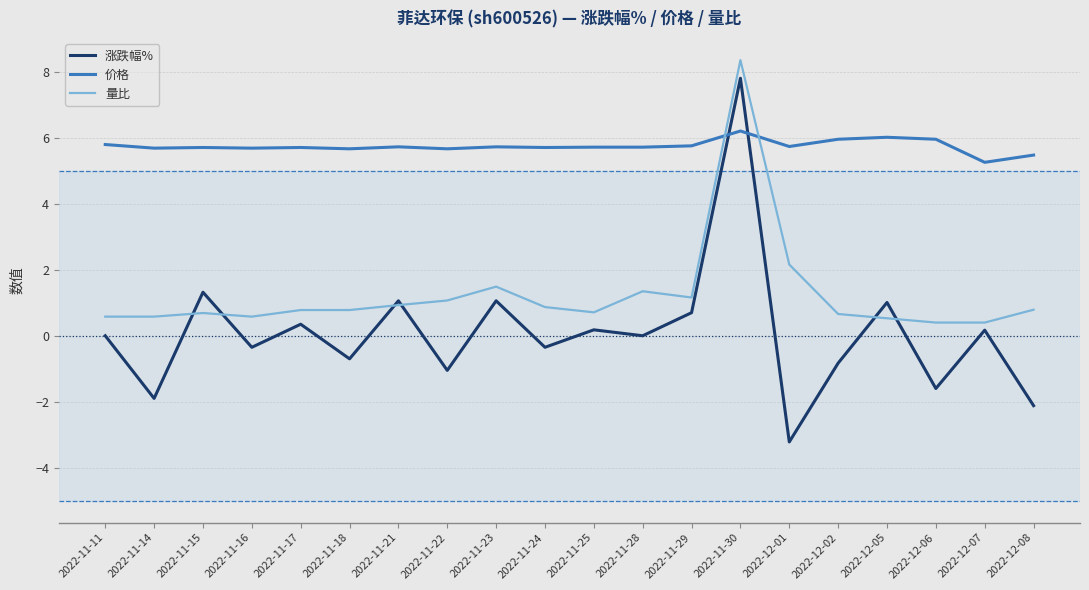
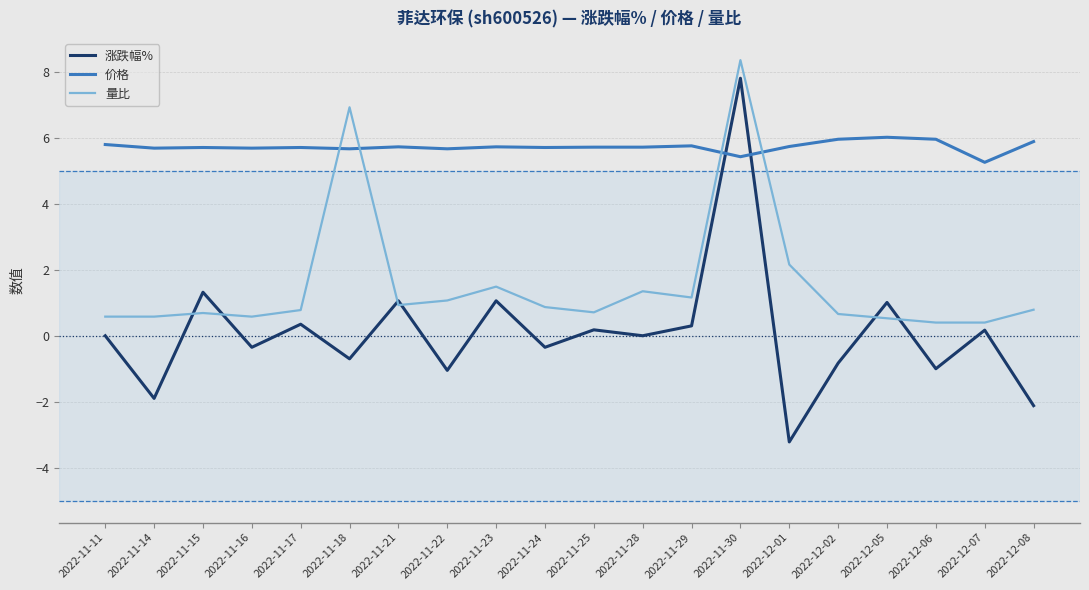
  {
    "涨跌幅%": {
      "2022-11-11": 0.0,
      "2022-11-14": -1.9,
      "2022-11-15": 1.3,
      "2022-11-16": -0.4,
      "2022-11-17": 0.4,
      "2022-11-18": -0.7,
      "2022-11-21": 1.1,
      "2022-11-22": -1.1,
      "2022-11-23": 1.1,
      "2022-11-24": -0.4,
      "2022-11-25": 0.2,
      "2022-11-28": 0.0,
-     "2022-11-29": 0.7,
+     "2022-11-29": 0.3,
      "2022-11-30": 7.8,
      "2022-12-01": -3.2,
      "2022-12-02": -0.8,
      "2022-12-05": 1.0,
-     "2022-12-06": -1.6,
+     "2022-12-06": -1.0,
      "2022-12-07": 0.2,
      "2022-12-08": -2.1
    },
    "价格": {
      "2022-11-11": 5.8,
      "2022-11-14": 5.7,
      "2022-11-15": 5.7,
      "2022-11-16": 5.7,
      "2022-11-17": 5.7,
      "2022-11-18": 5.7,
      "2022-11-21": 5.7,
      "2022-11-22": 5.7,
      "2022-11-23": 5.7,
      "2022-11-24": 5.7,
      "2022-11-25": 5.7,
      "2022-11-28": 5.7,
      "2022-11-29": 5.8,
-     "2022-11-30": 6.2,
+     "2022-11-30": 5.4,
      "2022-12-01": 5.7,
      "2022-12-02": 6.0,
      "2022-12-05": 6.0,
      "2022-12-06": 6.0,
      "2022-12-07": 5.3,
-     "2022-12-08": 5.5
+     "2022-12-08": 5.9
    },
    "量比": {
      "2022-11-11": 0.6,
      "2022-11-14": 0.6,
      "2022-11-15": 0.7,
      "2022-11-16": 0.6,
      "2022-11-17": 0.8,
-     "2022-11-18": 0.8,
+     "2022-11-18": 6.9,
      "2022-11-21": 0.9,
      "2022-11-22": 1.1,
      "2022-11-23": 1.5,
      "2022-11-24": 0.9,
      "2022-11-25": 0.7,
      "2022-11-28": 1.4,
      "2022-11-29": 1.2,
      "2022-11-30": 8.4,
      "2022-12-01": 2.2,
      "2022-12-02": 0.7,
      "2022-12-05": 0.5,
      "2022-12-06": 0.4,
      "2022-12-07": 0.4,
      "2022-12-08": 0.8
    }
  }
